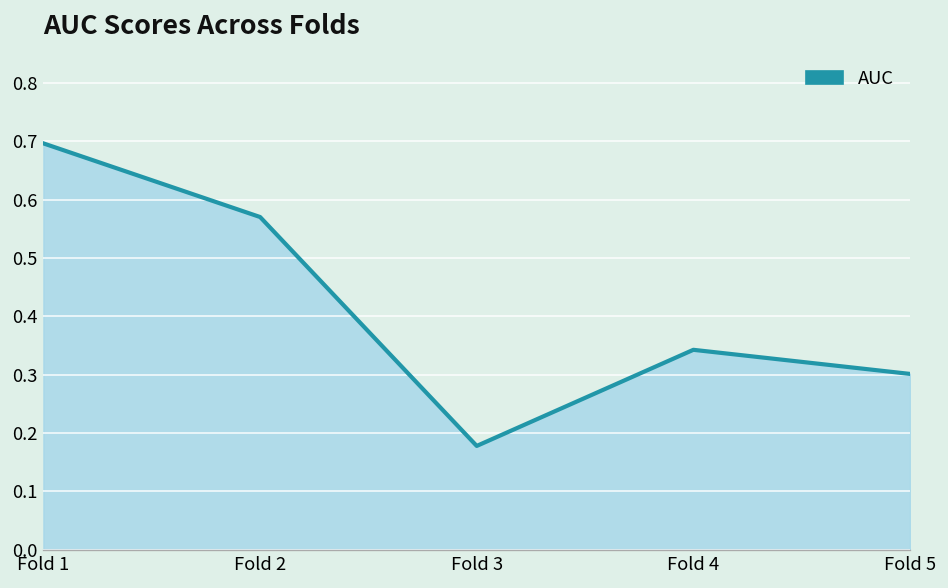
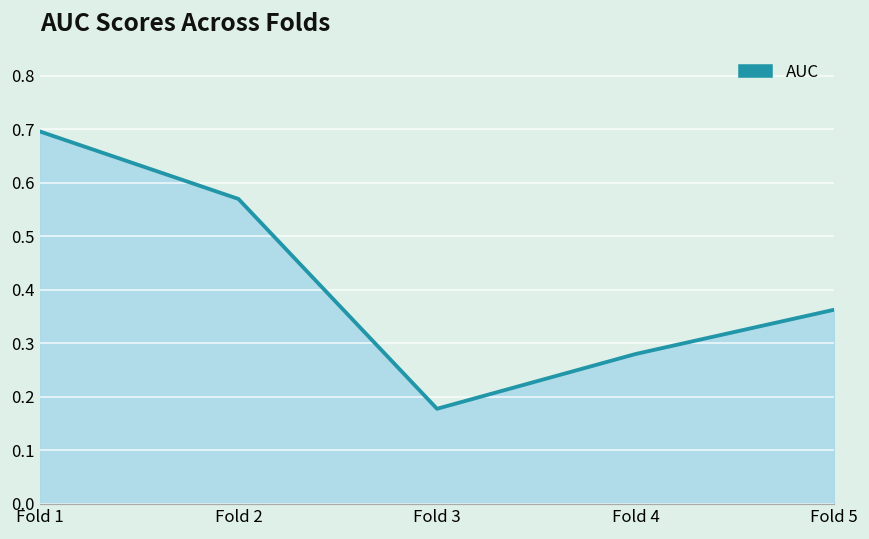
  {
    "Fold 1": 0.70,
    "Fold 2": 0.57,
    "Fold 3": 0.18,
-   "Fold 4": 0.34,
-   "Fold 5": 0.30
+   "Fold 4": 0.28,
+   "Fold 5": 0.36
  }
